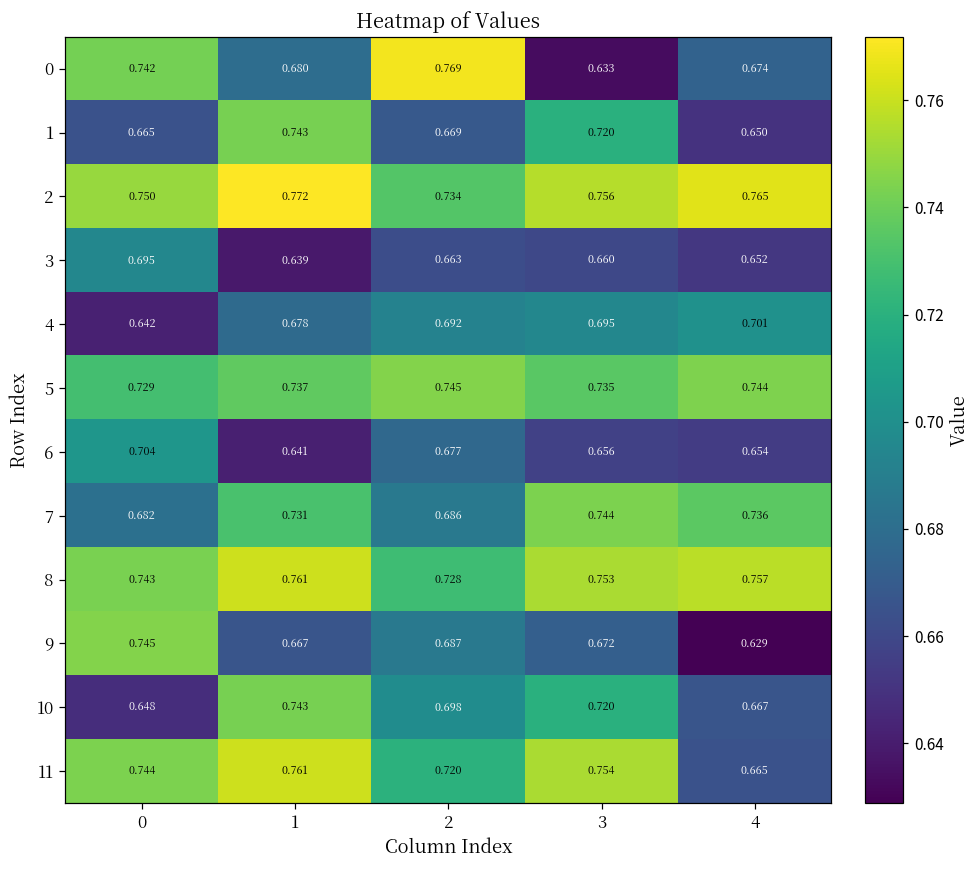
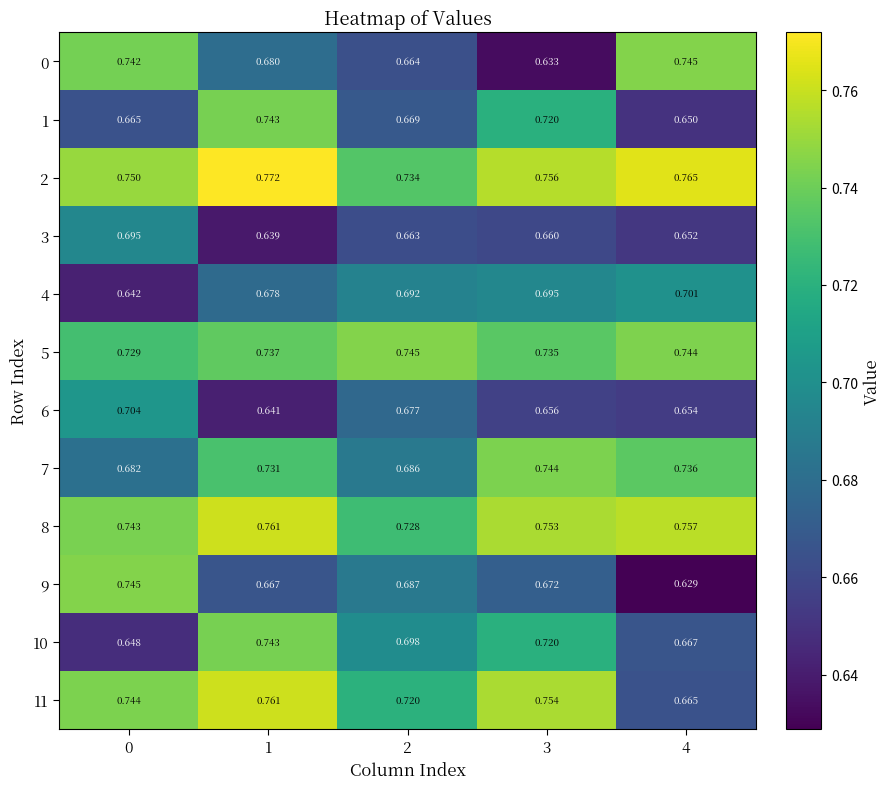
  {
    "0": {
      "0": 0.742,
      "1": 0.680,
-     "2": 0.769,
+     "2": 0.664,
      "3": 0.633,
-     "4": 0.674
+     "4": 0.745
    },
    "1": {
      "0": 0.665,
      "1": 0.743,
      "2": 0.669,
      "3": 0.720,
      "4": 0.650
    },
    "2": {
      "0": 0.750,
      "1": 0.772,
      "2": 0.734,
      "3": 0.756,
      "4": 0.765
    },
    "3": {
      "0": 0.695,
      "1": 0.639,
      "2": 0.663,
      "3": 0.660,
      "4": 0.652
    },
    "4": {
      "0": 0.642,
      "1": 0.678,
      "2": 0.692,
      "3": 0.695,
      "4": 0.701
    },
    "5": {
      "0": 0.729,
      "1": 0.737,
      "2": 0.745,
      "3": 0.735,
      "4": 0.744
    },
    "6": {
      "0": 0.704,
      "1": 0.641,
      "2": 0.677,
      "3": 0.656,
      "4": 0.654
    },
    "7": {
      "0": 0.682,
      "1": 0.731,
      "2": 0.686,
      "3": 0.744,
      "4": 0.736
    },
    "8": {
      "0": 0.743,
      "1": 0.761,
      "2": 0.728,
      "3": 0.753,
      "4": 0.757
    },
    "9": {
      "0": 0.745,
      "1": 0.667,
      "2": 0.687,
      "3": 0.672,
      "4": 0.629
    },
    "10": {
      "0": 0.648,
      "1": 0.743,
      "2": 0.698,
      "3": 0.720,
      "4": 0.667
    },
    "11": {
      "0": 0.744,
      "1": 0.761,
      "2": 0.720,
      "3": 0.754,
      "4": 0.665
    }
  }
